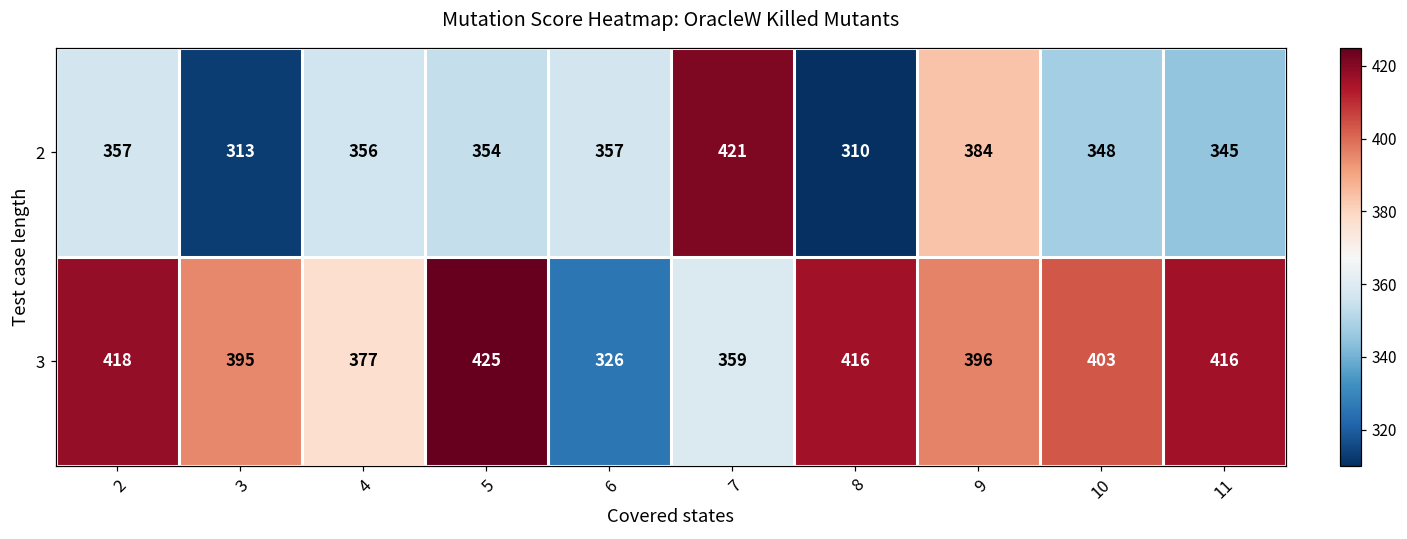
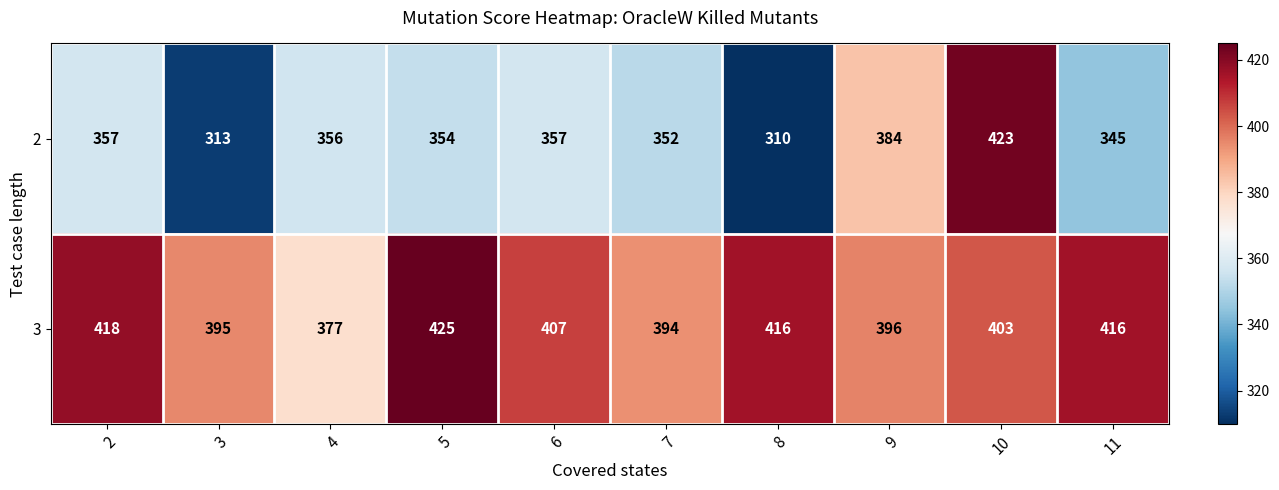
  {
    "2": {
      "2": 357,
      "3": 313,
      "4": 356,
      "5": 354,
      "6": 357,
-     "7": 421,
+     "7": 352,
      "8": 310,
      "9": 384,
-     "10": 348,
+     "10": 423,
      "11": 345
    },
    "3": {
      "2": 418,
      "3": 395,
      "4": 377,
      "5": 425,
-     "6": 326,
-     "7": 359,
+     "6": 407,
+     "7": 394,
      "8": 416,
      "9": 396,
      "10": 403,
      "11": 416
    }
  }
